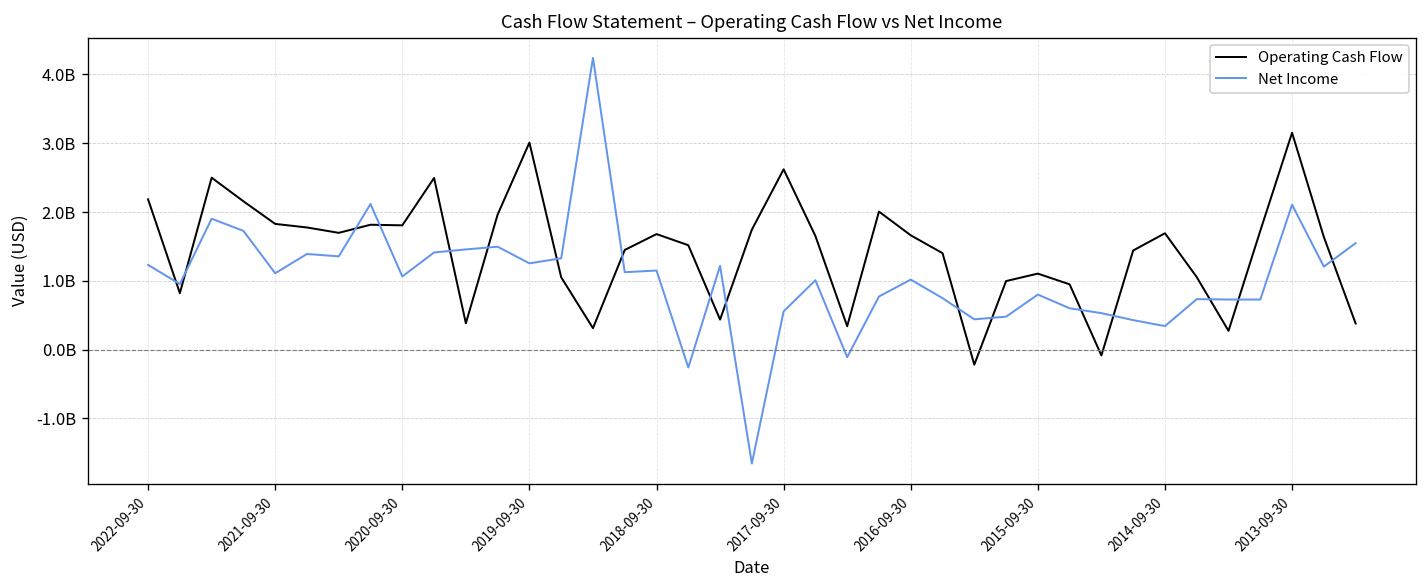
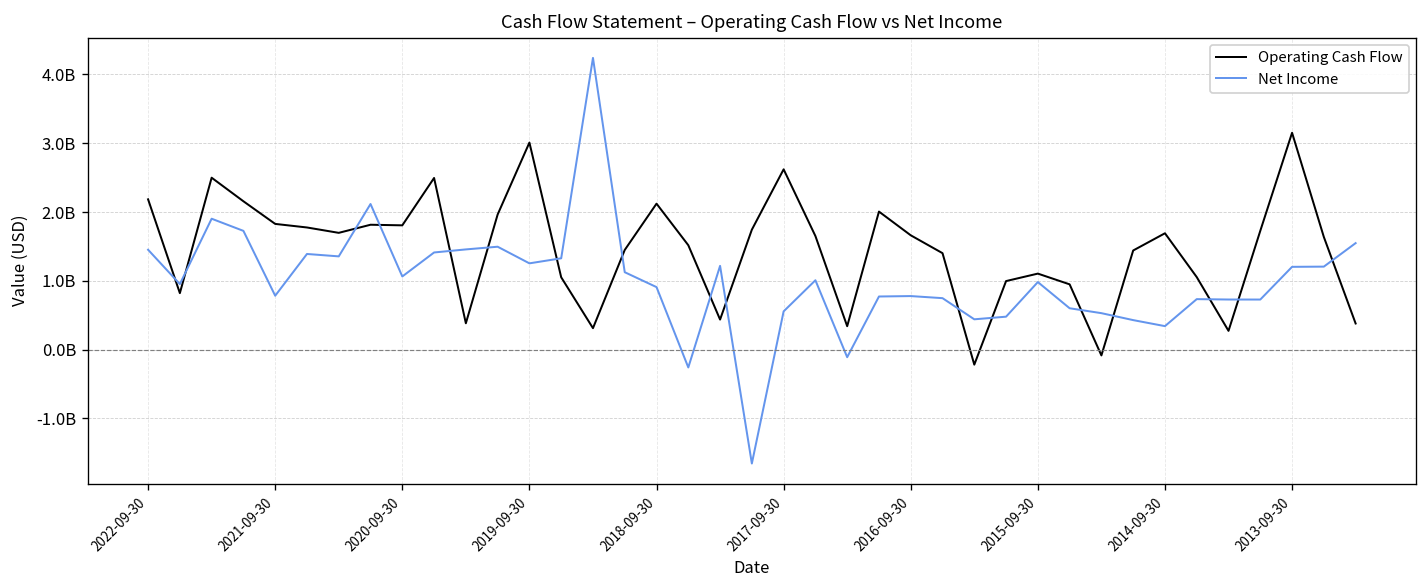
  {
    "Operating Cash Flow": {
      "2022-09-30": 2200000000,
      "2021-09-30": 1800000000,
      "2020-09-30": 1800000000,
      "2019-09-30": 3000000000,
-     "2018-09-30": 1700000000,
+     "2018-09-30": 2100000000,
      "2017-09-30": 2600000000,
      "2016-09-30": 1700000000,
      "2015-09-30": 1100000000,
      "2014-09-30": 1700000000,
      "2013-09-30": 3200000000
    },
    "Net Income": {
-     "2022-09-30": 1200000000,
-     "2021-09-30": 1100000000,
+     "2022-09-30": 1500000000,
+     "2021-09-30": 800000000,
      "2020-09-30": 1100000000,
      "2019-09-30": 1300000000,
-     "2018-09-30": 1100000000,
+     "2018-09-30": 900000000,
      "2017-09-30": 600000000,
-     "2016-09-30": 1000000000,
-     "2015-09-30": 800000000,
+     "2016-09-30": 800000000,
+     "2015-09-30": 1000000000,
      "2014-09-30": 300000000,
-     "2013-09-30": 2100000000
+     "2013-09-30": 1200000000
    }
  }
